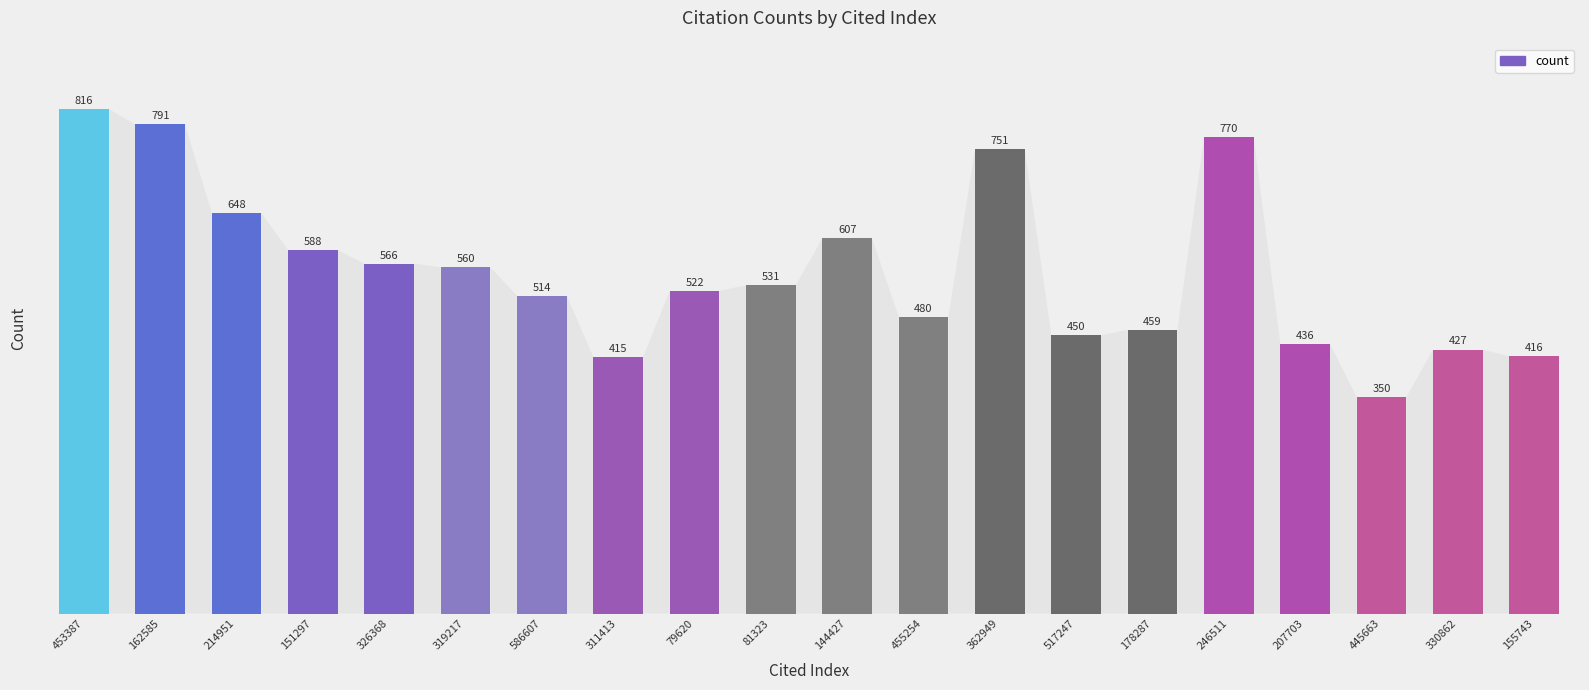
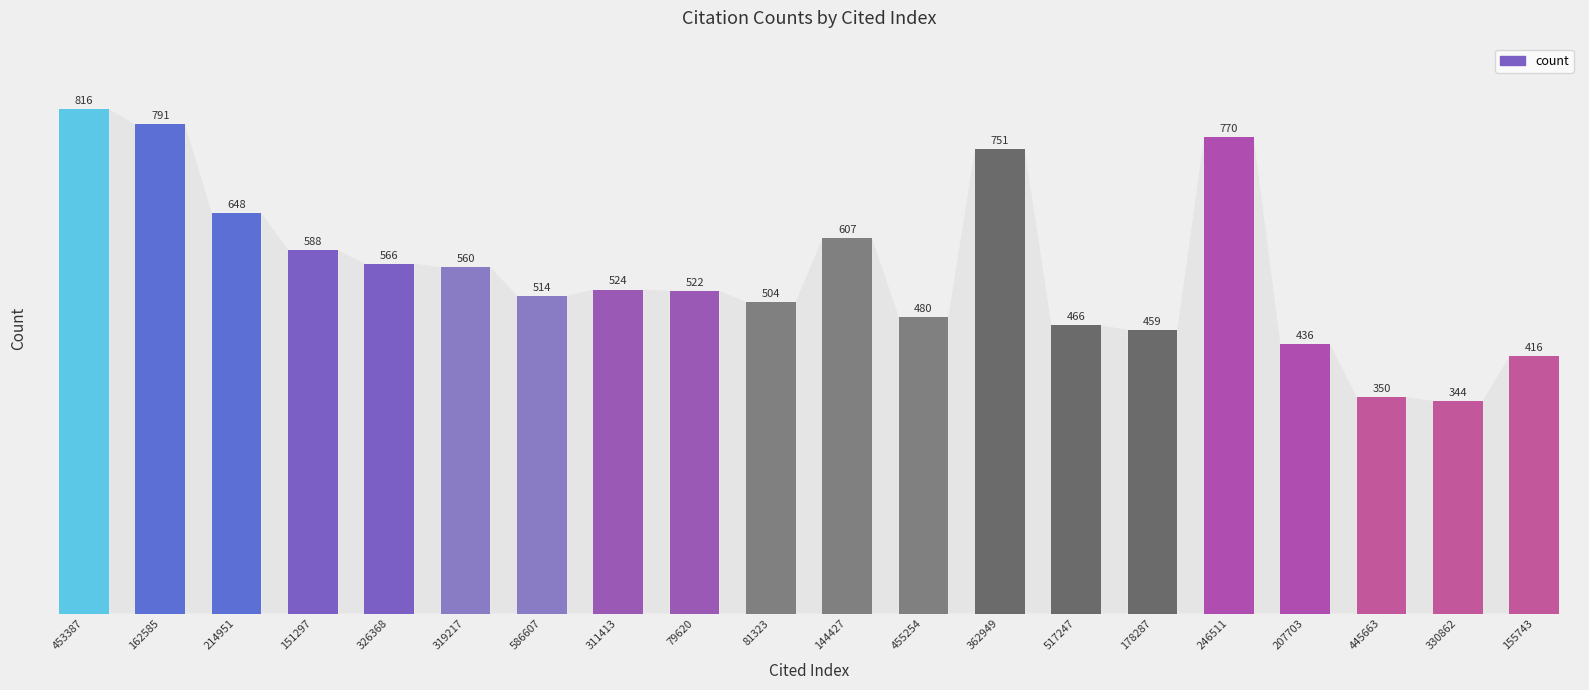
  {
    "453387": 816,
    "162585": 791,
    "214951": 648,
    "151297": 588,
    "326368": 566,
    "319217": 560,
    "586607": 514,
-   "311413": 415,
+   "311413": 524,
    "79620": 522,
-   "81323": 531,
+   "81323": 504,
    "144427": 607,
    "455254": 480,
    "362949": 751,
-   "517247": 450,
+   "517247": 466,
    "178287": 459,
    "246511": 770,
    "207703": 436,
    "445663": 350,
-   "330862": 427,
+   "330862": 344,
    "155743": 416
  }
